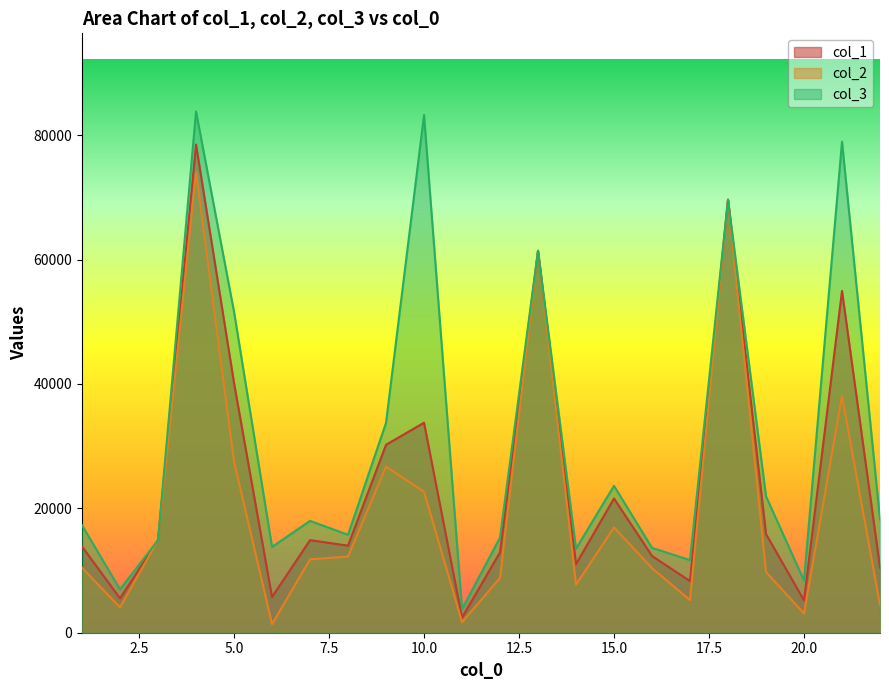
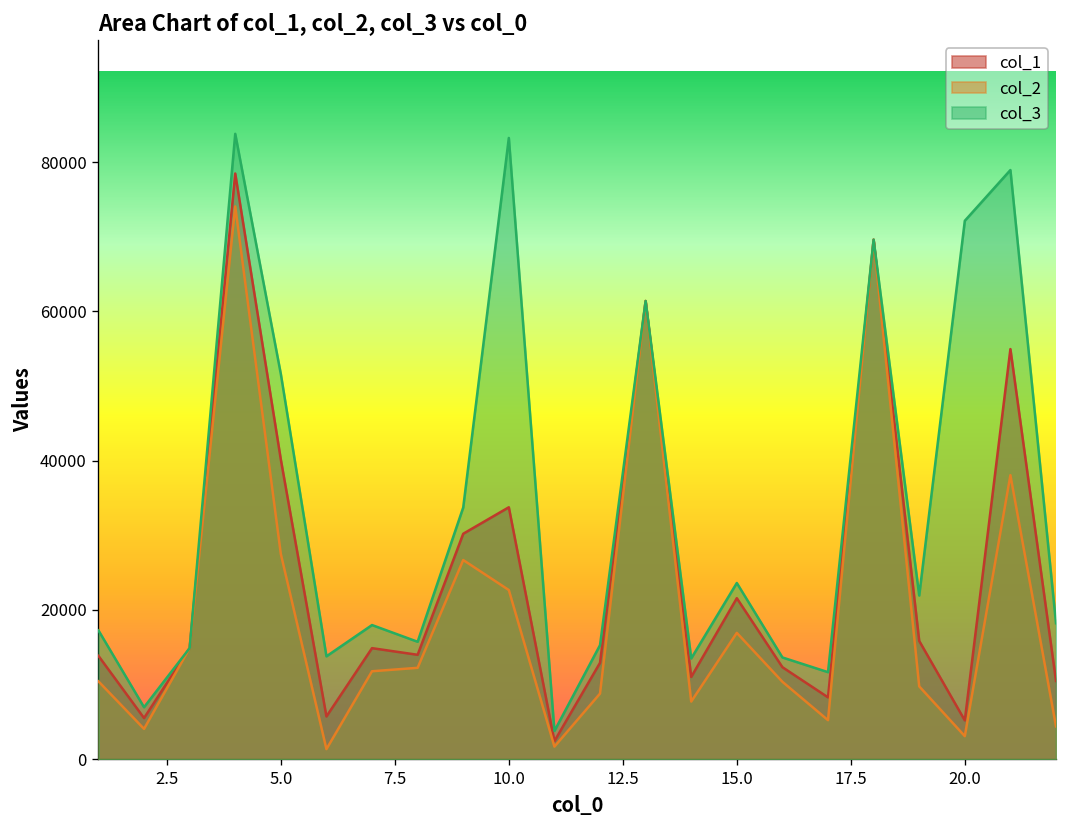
  {
    "col_3": {
      "5.0": 52000,
      "10.0": 83000,
      "15.0": 24000,
-     "20.0": 8000
+     "20.0": 72000
    }
  }
